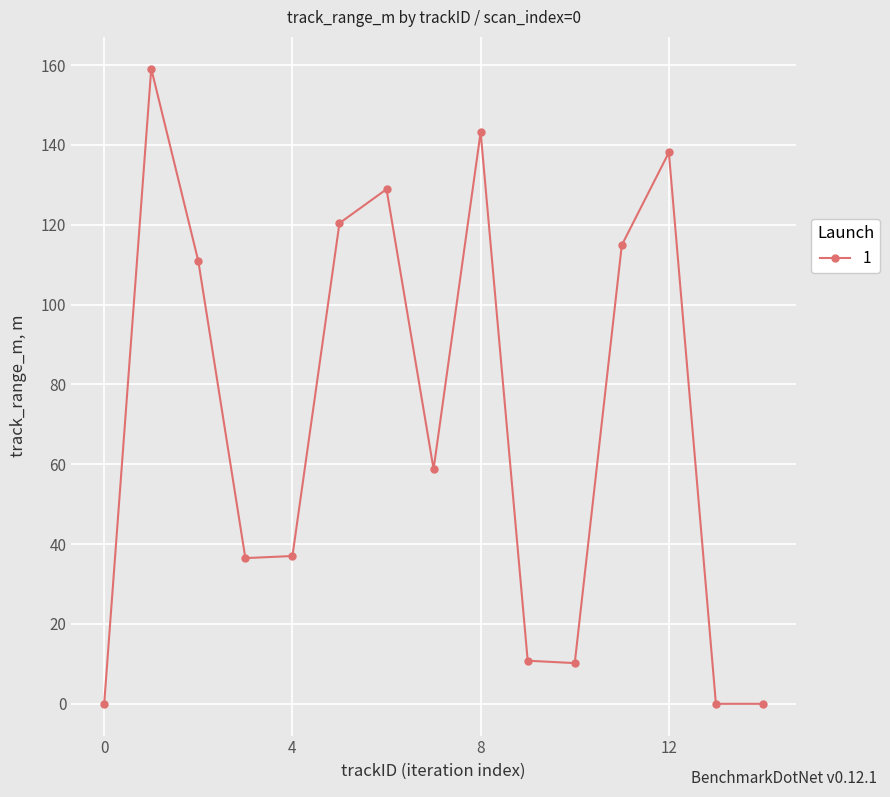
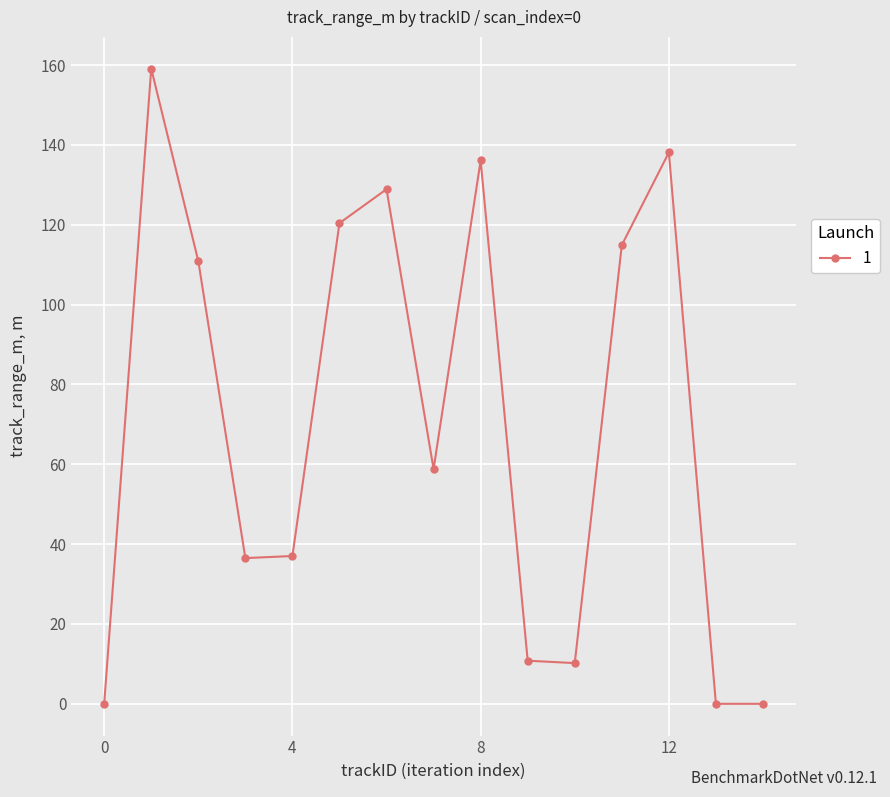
  {
    "0": 0,
    "4": 37,
-   "8": 143,
+   "8": 136,
    "12": 138
  }
